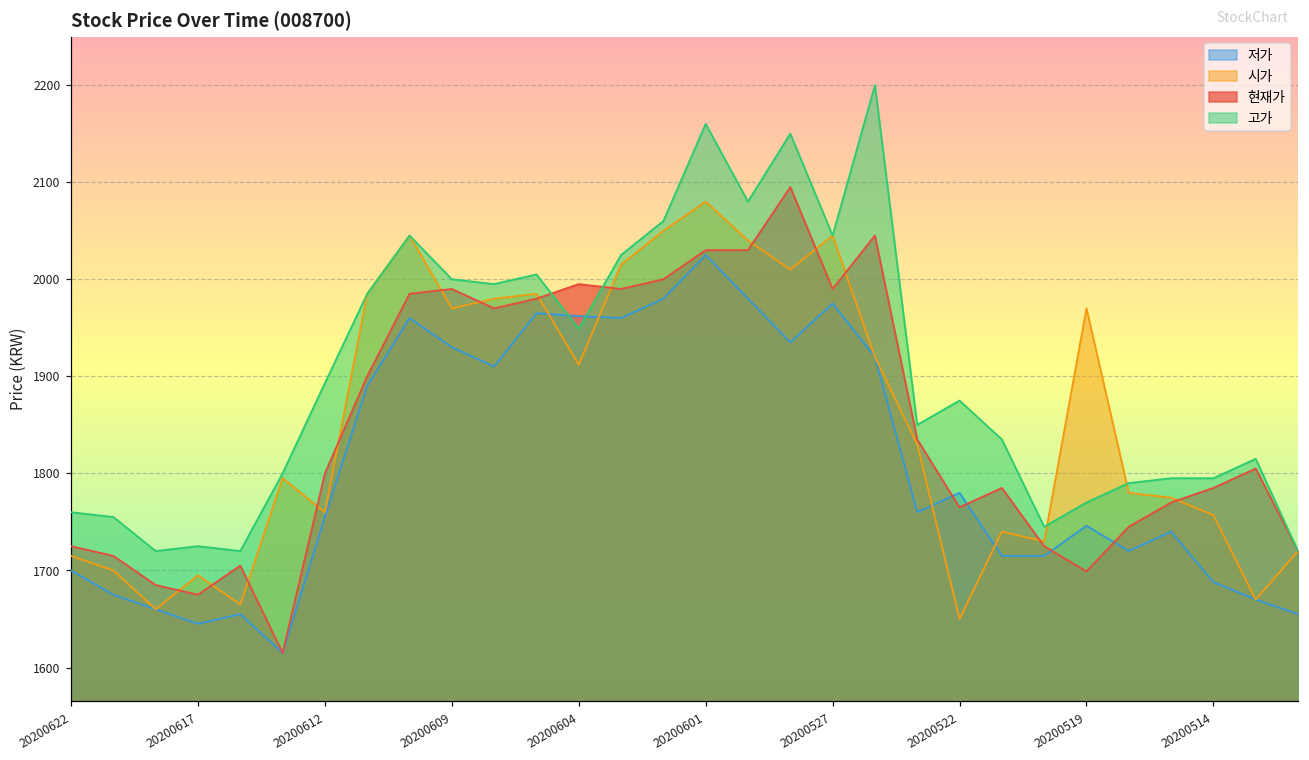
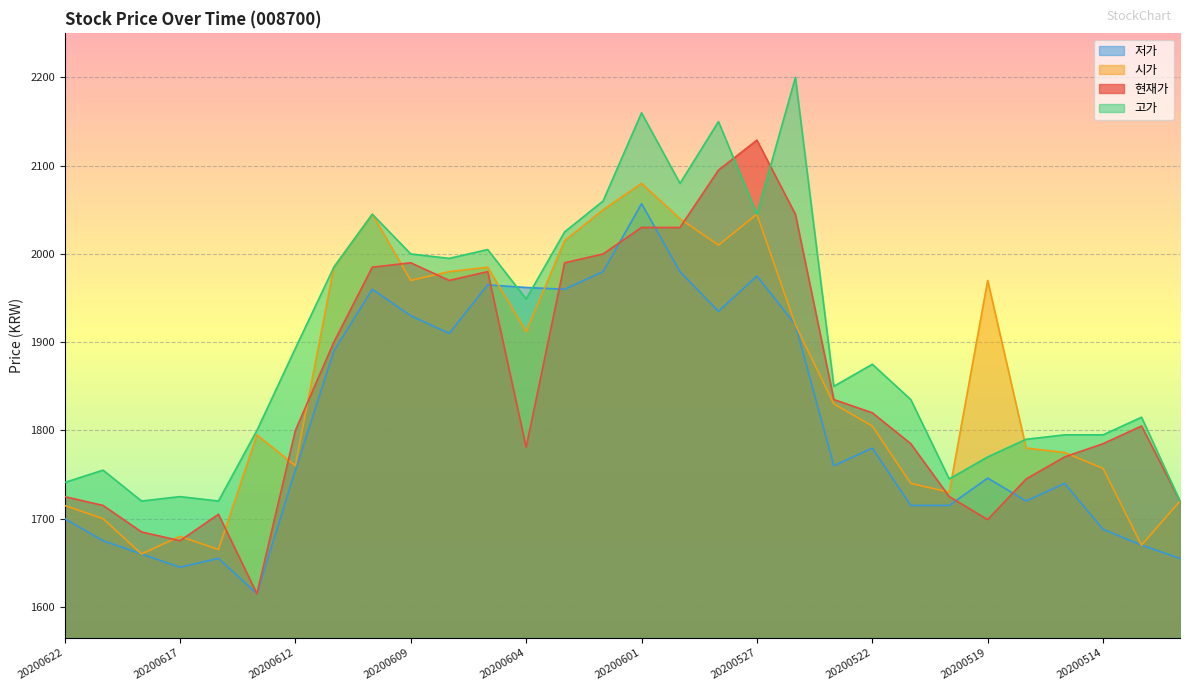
  {
    "저가": {
      "20200622": 1700,
      "20200617": 1650,
      "20200612": 1760,
      "20200609": 1930,
      "20200604": 1960,
-     "20200601": 2030,
+     "20200601": 2060,
      "20200527": 1980,
      "20200522": 1780,
      "20200519": 1750,
      "20200514": 1690
    },
    "시가": {
      "20200622": 1720,
-     "20200617": 1700,
+     "20200617": 1680,
      "20200612": 1760,
      "20200609": 1970,
      "20200604": 1910,
      "20200601": 2080,
-     "20200522": 1650,
+     "20200522": 1810,
      "20200519": 1970,
      "20200514": 1760
    },
    "현재가": {
      "20200622": 1730,
      "20200617": 1680,
      "20200612": 1800,
      "20200609": 1990,
-     "20200604": 2000,
+     "20200604": 1780,
      "20200601": 2030,
-     "20200527": 1990,
-     "20200522": 1770,
+     "20200527": 2130,
+     "20200522": 1820,
      "20200519": 1700,
      "20200514": 1790
    },
    "고가": {
-     "20200622": 1760,
+     "20200622": 1740,
      "20200617": 1730,
      "20200612": 1890,
      "20200609": 2000,
      "20200604": 1950,
      "20200601": 2160,
      "20200522": 1880,
      "20200519": 1770,
      "20200514": 1800
    }
  }
